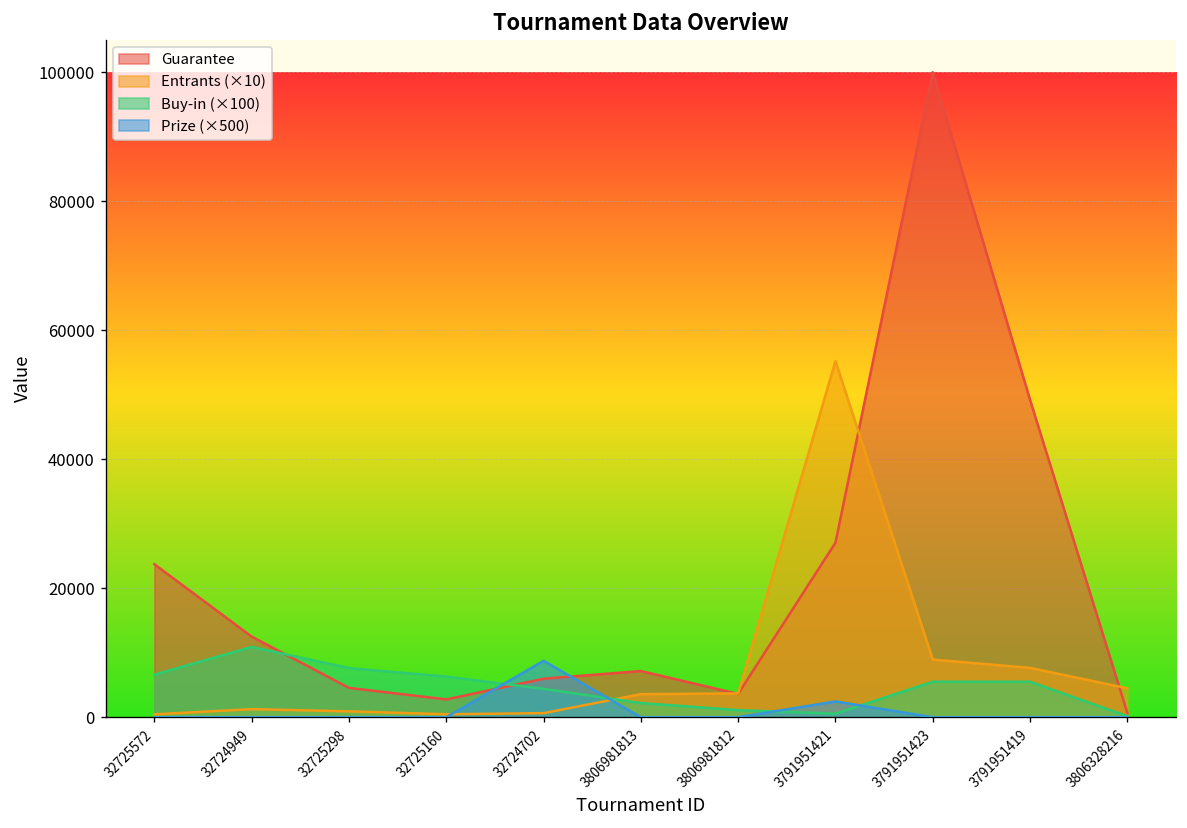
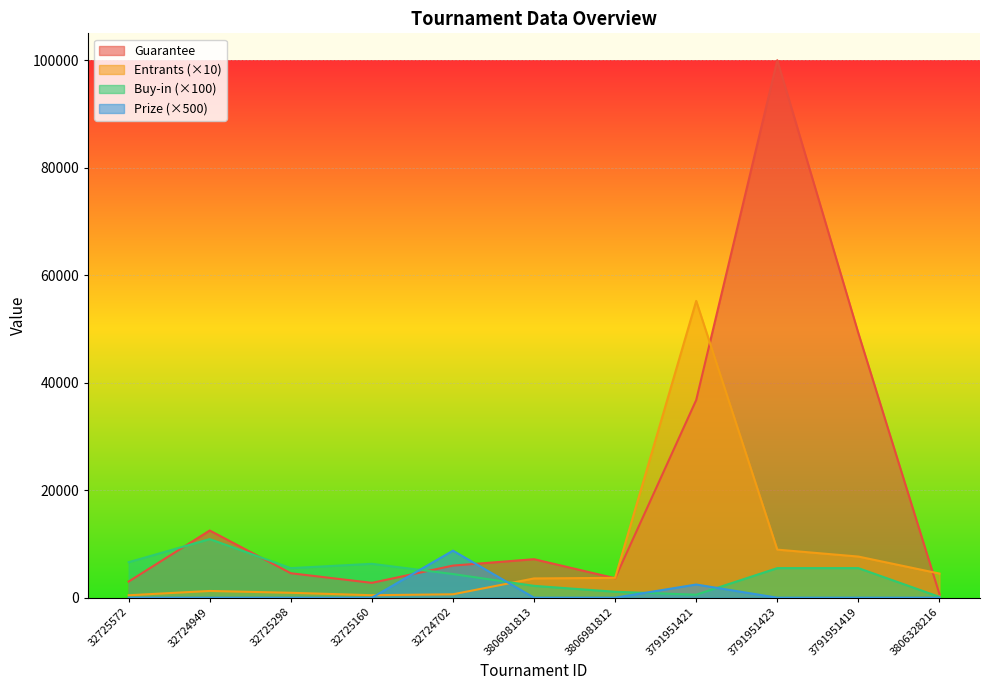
  {
    "Guarantee": {
-     "32725572": 24000,
+     "32725572": 3000,
      "32724949": 13000,
      "32725298": 5000,
      "32725160": 3000,
      "32724702": 6000,
      "3806981813": 7000,
-     "3791951421": 27000,
+     "3791951421": 37000,
      "3791951423": 100000,
      "3791951419": 49000,
      "3806328216": 1000
    },
    "Entrants (×10)": {
      "32724949": 1000,
      "32725298": 1000,
      "32724702": 1000,
      "3806981813": 4000,
      "3791951421": 55000,
      "3791951423": 9000,
      "3791951419": 8000,
      "3806328216": 4000
    },
    "Buy-in (×100)": {
      "32725572": 7000,
      "32724949": 11000,
-     "32725298": 8000,
+     "32725298": 6000,
      "32725160": 6000,
      "32724702": 4000,
      "3806981813": 2000,
      "3806981812": 1000,
      "3791951421": 1000,
      "3791951423": 6000,
      "3791951419": 6000
    },
    "Prize (×500)": {
      "32724949": 0,
      "32725298": 0,
      "32724702": 9000,
      "3806981813": 0,
      "3806981812": 0,
      "3791951421": 2000,
      "3791951423": 0,
      "3791951419": 0
    }
  }
